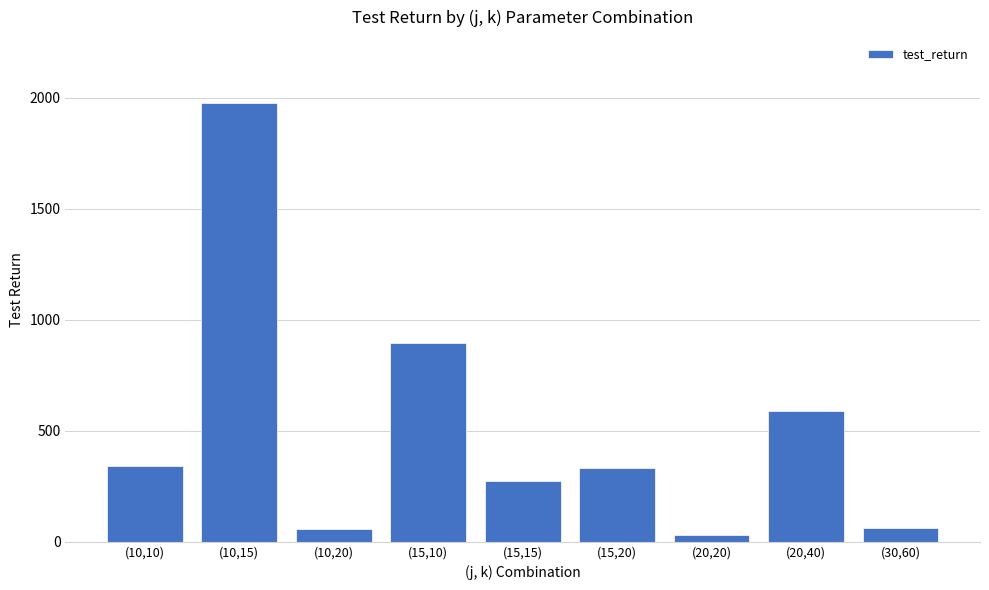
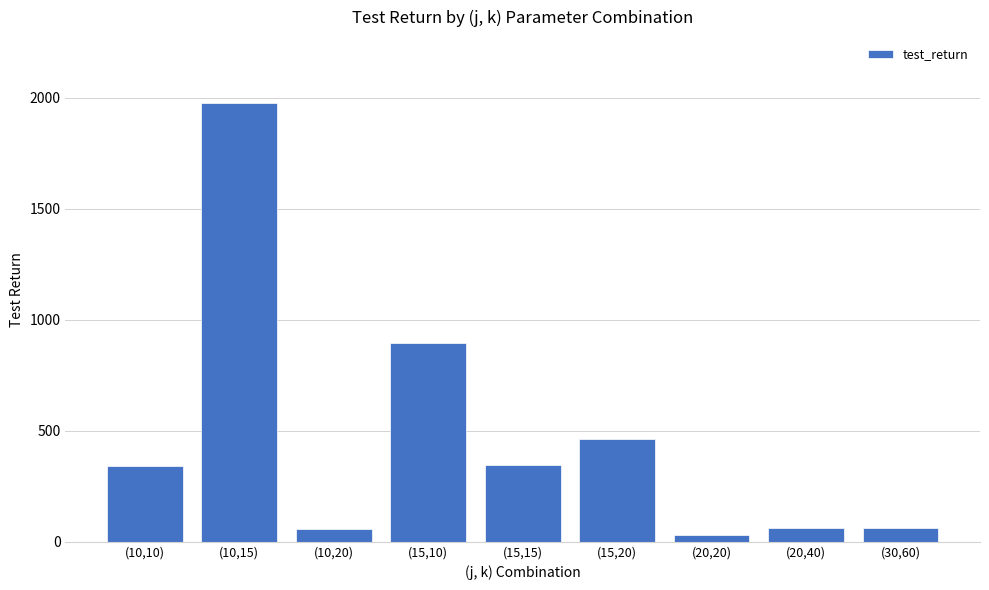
  {
    "(10,10)": 340,
    "(10,15)": 1980,
    "(10,20)": 60,
    "(15,10)": 890,
-   "(15,15)": 270,
-   "(15,20)": 330,
+   "(15,15)": 350,
+   "(15,20)": 460,
    "(20,20)": 30,
-   "(20,40)": 590,
+   "(20,40)": 60,
    "(30,60)": 60
  }
